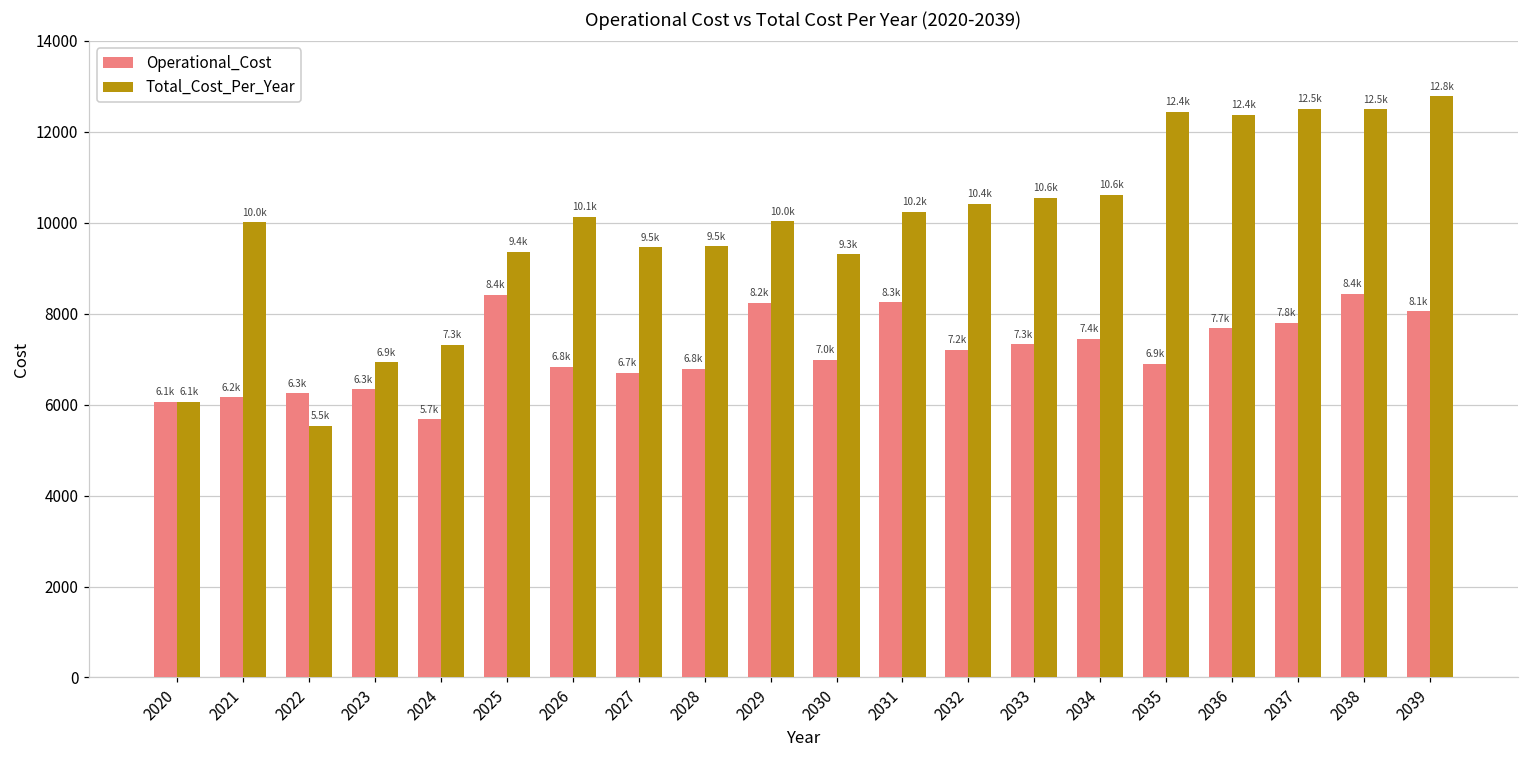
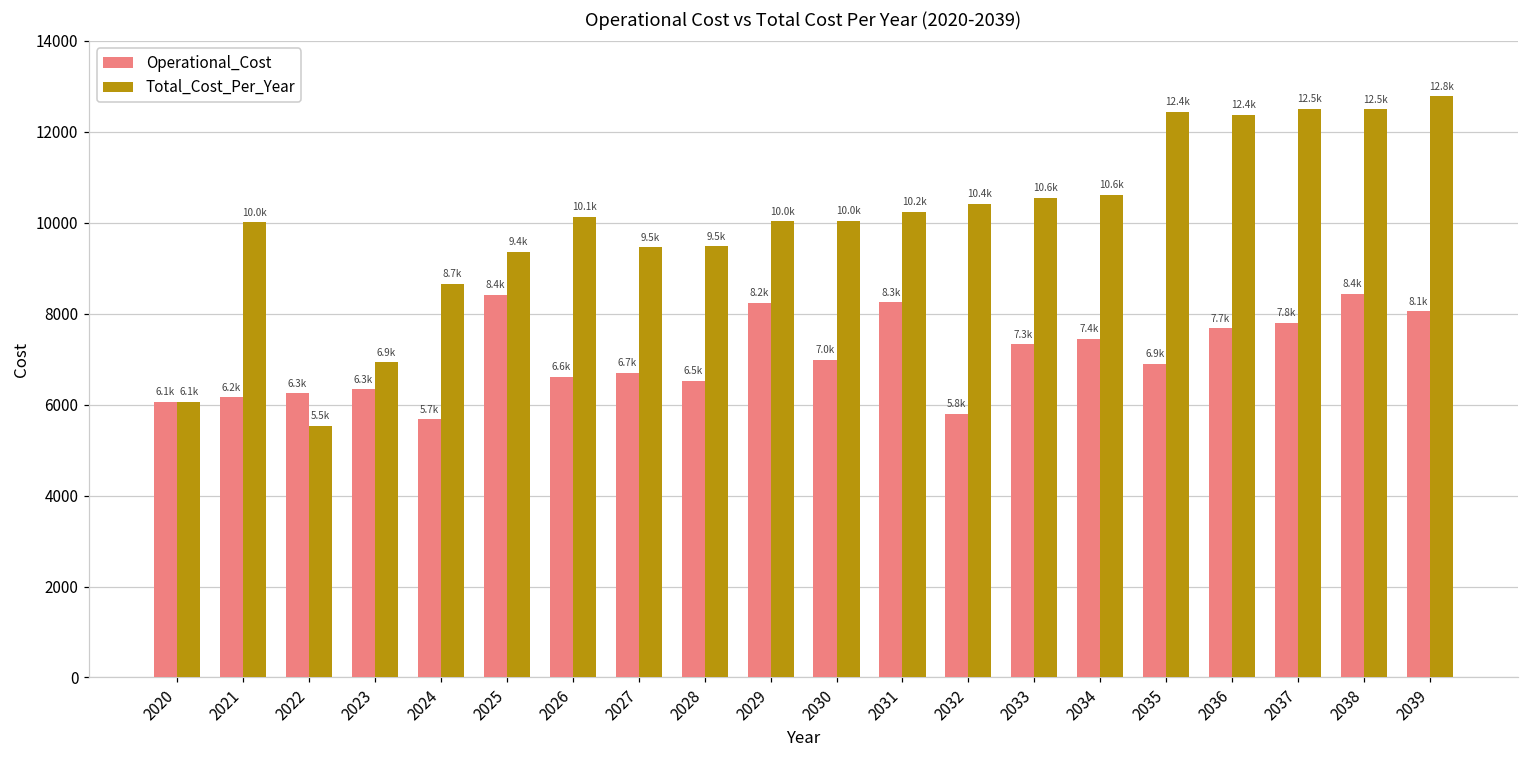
  {
    "Operational_Cost": {
      "2020": "6.1k",
      "2021": "6.2k",
      "2022": "6.3k",
      "2023": "6.3k",
      "2024": "5.7k",
      "2025": "8.4k",
-     "2026": "6.8k",
+     "2026": "6.6k",
      "2027": "6.7k",
-     "2028": "6.8k",
+     "2028": "6.5k",
      "2029": "8.2k",
      "2030": "7.0k",
      "2031": "8.3k",
-     "2032": "7.2k",
+     "2032": "5.8k",
      "2033": "7.3k",
      "2034": "7.4k",
      "2035": "6.9k",
      "2036": "7.7k",
      "2037": "7.8k",
      "2038": "8.4k",
      "2039": "8.1k"
    },
    "Total_Cost_Per_Year": {
      "2020": "6.1k",
      "2021": "10.0k",
      "2022": "5.5k",
      "2023": "6.9k",
-     "2024": "7.3k",
+     "2024": "8.7k",
      "2025": "9.4k",
      "2026": "10.1k",
      "2027": "9.5k",
      "2028": "9.5k",
      "2029": "10.0k",
-     "2030": "9.3k",
+     "2030": "10.0k",
      "2031": "10.2k",
      "2032": "10.4k",
      "2033": "10.6k",
      "2034": "10.6k",
      "2035": "12.4k",
      "2036": "12.4k",
      "2037": "12.5k",
      "2038": "12.5k",
      "2039": "12.8k"
    }
  }
